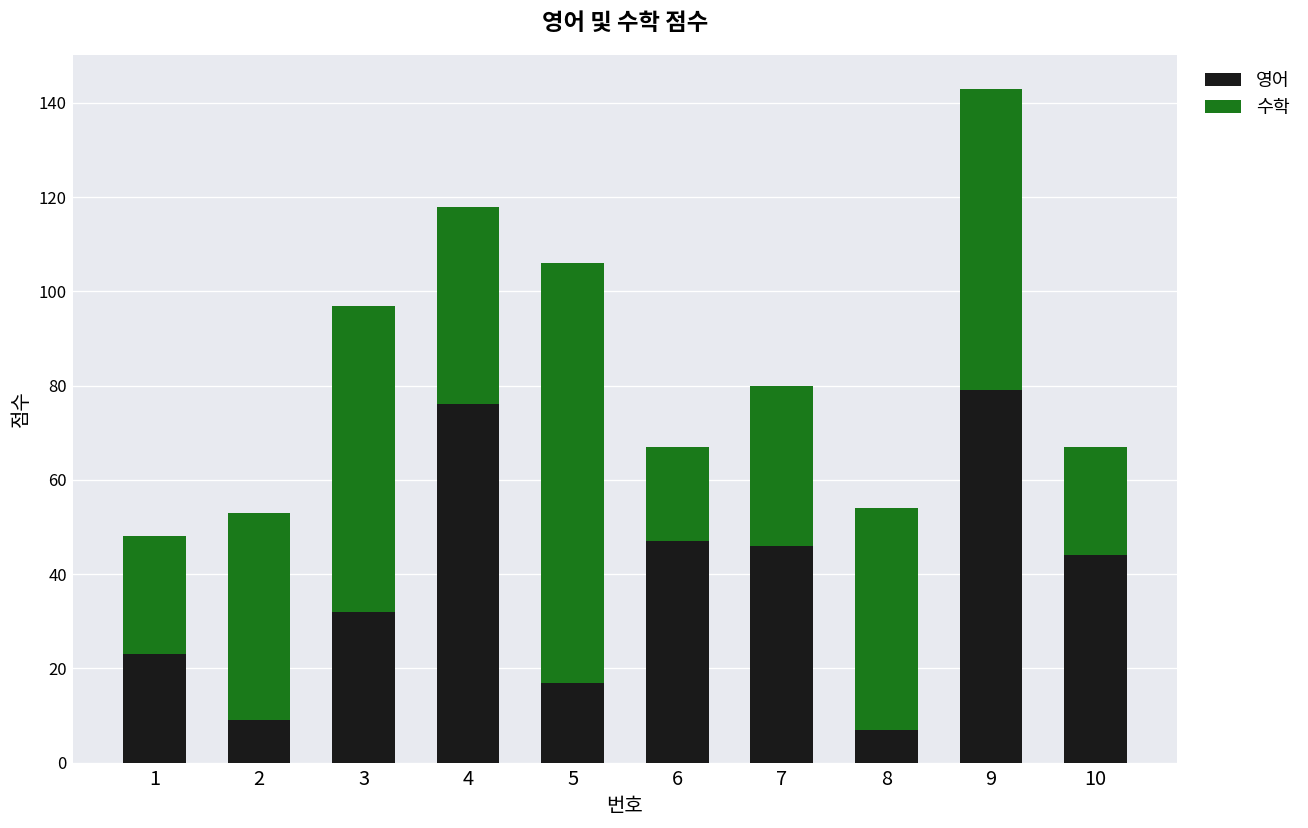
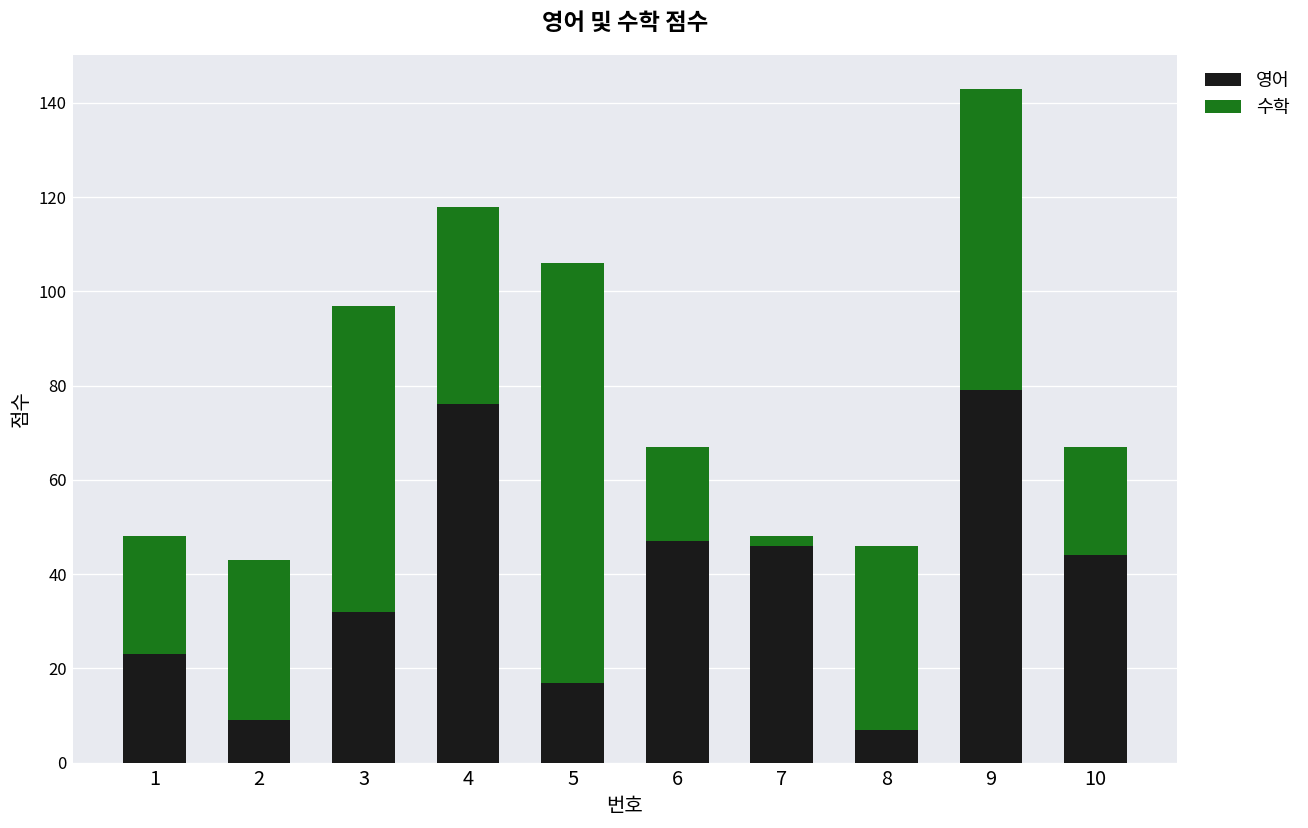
  {
    "영어": {
      "1": 23,
      "2": 9,
      "3": 32,
      "4": 76,
      "5": 17,
      "6": 47,
      "7": 46,
      "8": 7,
      "9": 79,
      "10": 44
    },
    "수학": {
      "1": 25,
-     "2": 44,
+     "2": 34,
      "3": 65,
      "4": 42,
      "5": 89,
      "6": 20,
-     "7": 34,
-     "8": 47,
+     "7": 2,
+     "8": 39,
      "9": 64,
      "10": 23
    }
  }
